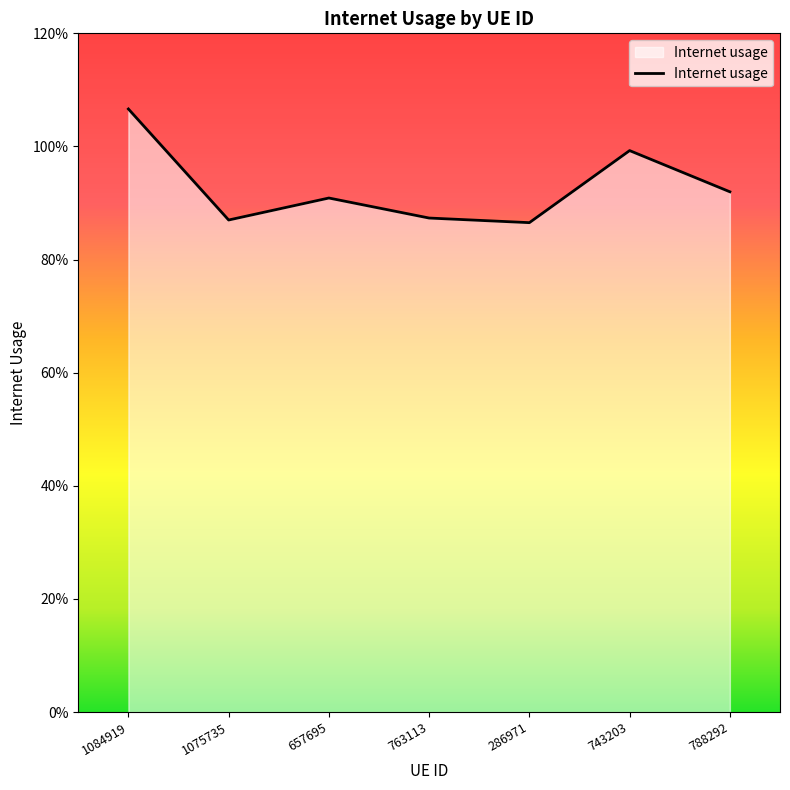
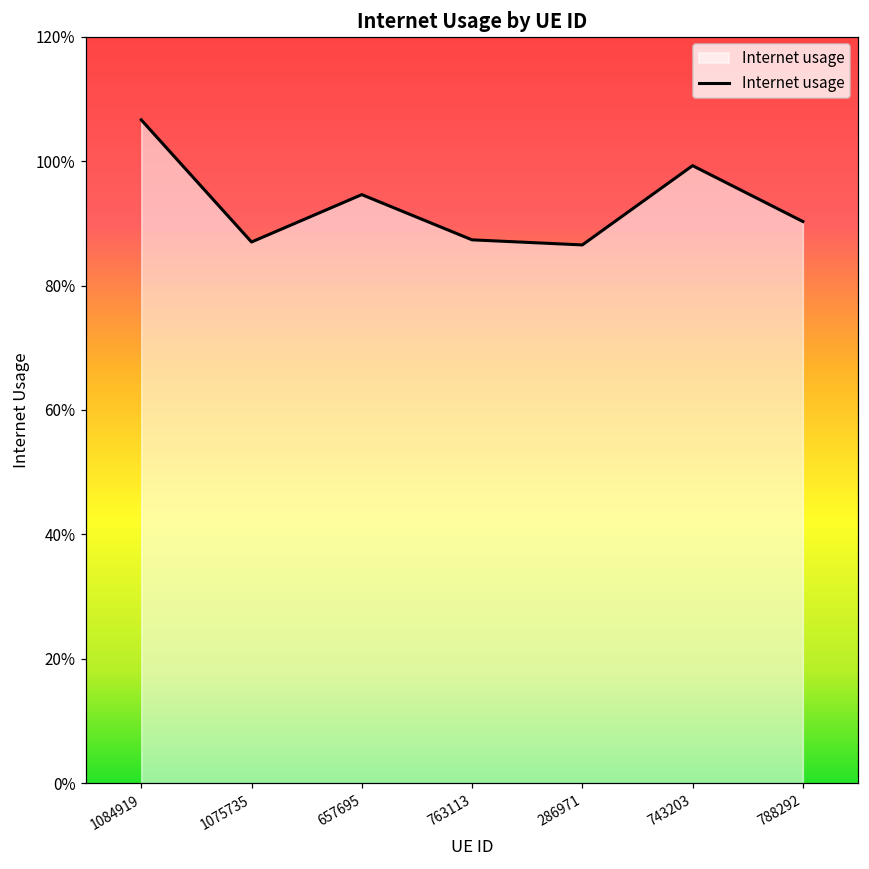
  {
    "1084919": "107%",
    "1075735": "87%",
-   "657695": "91%",
+   "657695": "95%",
    "763113": "87%",
    "286971": "87%",
    "743203": "99%",
-   "788292": "92%"
+   "788292": "90%"
  }
